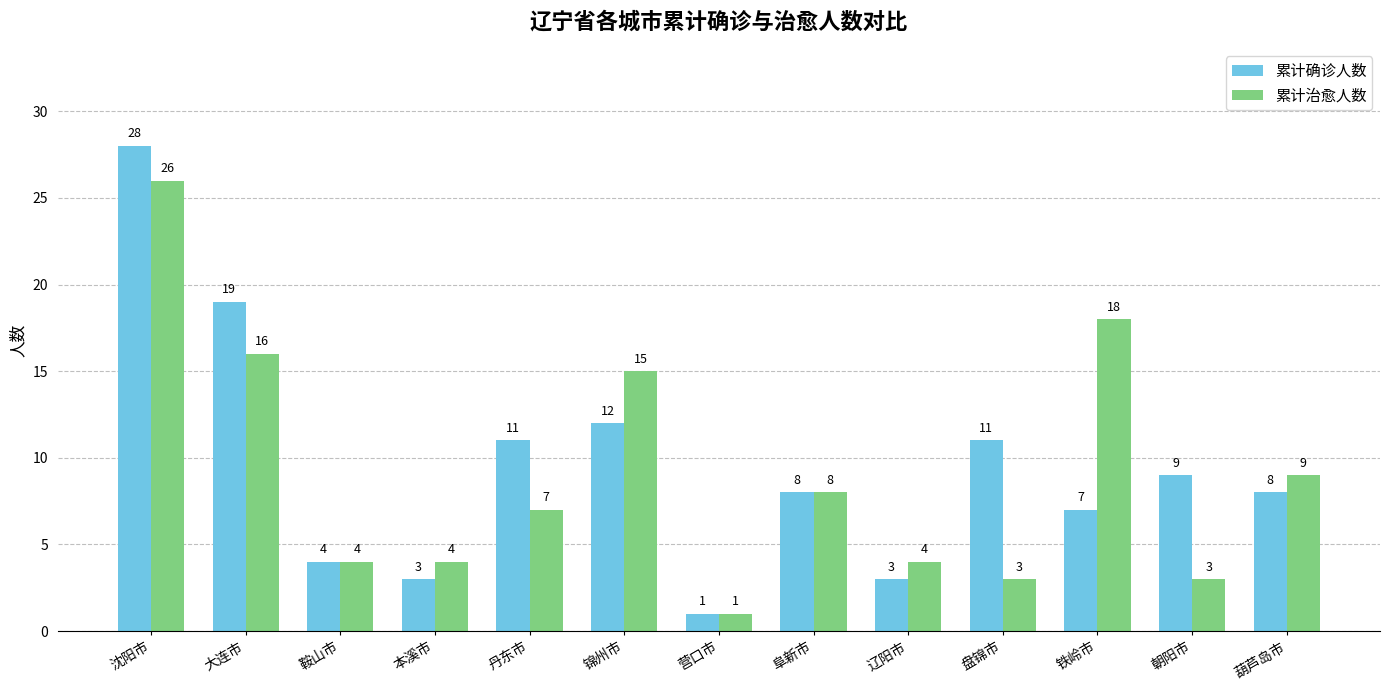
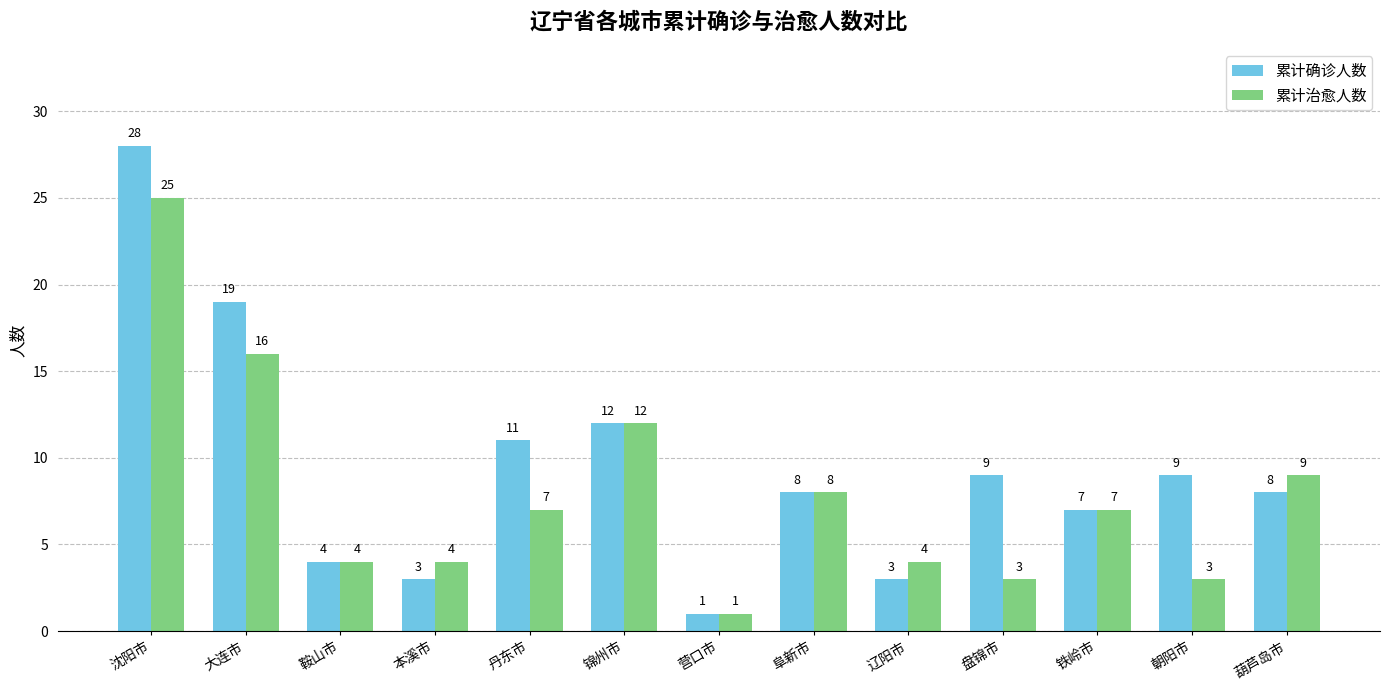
  {
    "累计确诊人数": {
      "沈阳市": 28,
      "大连市": 19,
      "鞍山市": 4,
      "本溪市": 3,
      "丹东市": 11,
      "锦州市": 12,
      "营口市": 1,
      "阜新市": 8,
      "辽阳市": 3,
-     "盘锦市": 11,
+     "盘锦市": 9,
      "铁岭市": 7,
      "朝阳市": 9,
      "葫芦岛市": 8
    },
    "累计治愈人数": {
-     "沈阳市": 26,
+     "沈阳市": 25,
      "大连市": 16,
      "鞍山市": 4,
      "本溪市": 4,
      "丹东市": 7,
-     "锦州市": 15,
+     "锦州市": 12,
      "营口市": 1,
      "阜新市": 8,
      "辽阳市": 4,
      "盘锦市": 3,
-     "铁岭市": 18,
+     "铁岭市": 7,
      "朝阳市": 3,
      "葫芦岛市": 9
    }
  }
